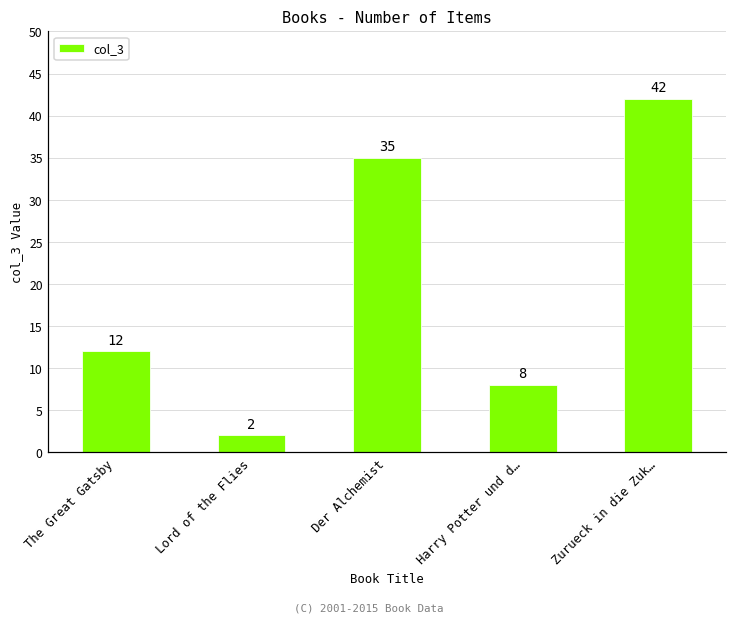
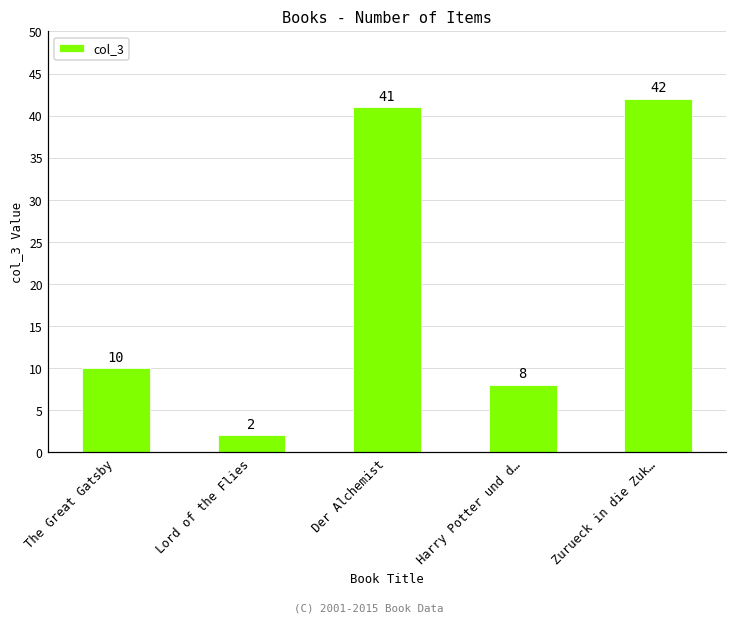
  {
-   "The Great Gatsby": 12,
+   "The Great Gatsby": 10,
    "Lord of the Flies": 2,
-   "Der Alchemist": 35,
+   "Der Alchemist": 41,
    "Harry Potter und d…": 8,
    "Zurueck in die Zuk…": 42
  }
